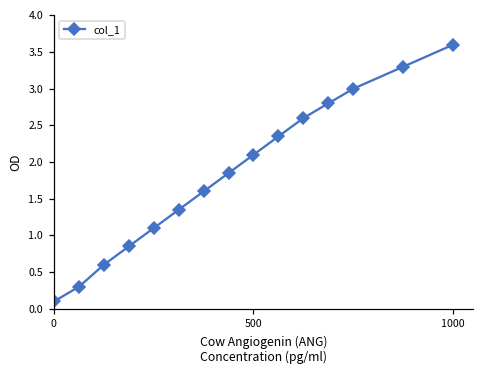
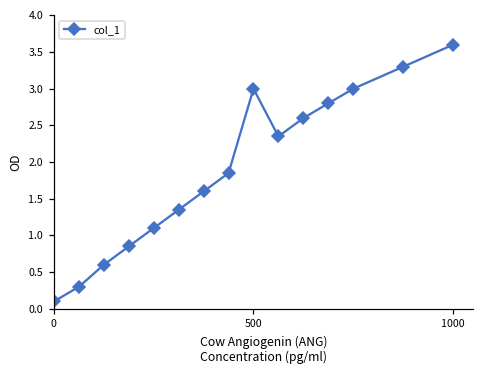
  {
    "0": 0.1,
-   "500": 2.1,
+   "500": 3.0,
    "1000": 3.6
  }
